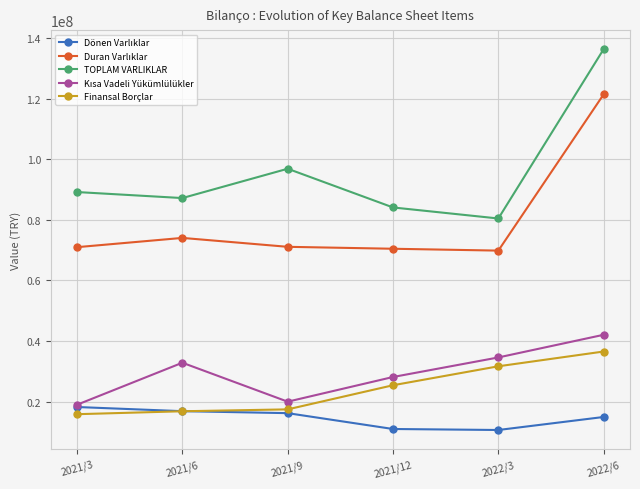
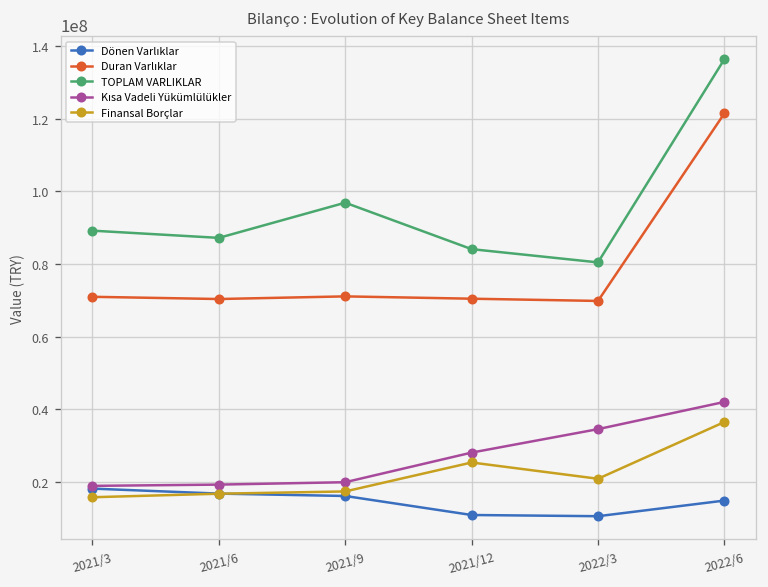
  {
    "Dönen Varlıklar": {
      "2021/9": 16000000,
      "2021/12": 11000000,
      "2022/3": 11000000,
      "2022/6": 15000000
    },
    "Duran Varlıklar": {
      "2021/3": 71000000,
-     "2021/6": 74000000,
+     "2021/6": 70000000,
      "2021/9": 71000000,
      "2021/12": 70000000,
      "2022/3": 70000000,
      "2022/6": 121000000
    },
    "TOPLAM VARLIKLAR": {
      "2021/3": 89000000,
      "2021/6": 87000000,
      "2021/9": 97000000,
      "2021/12": 84000000,
      "2022/3": 80000000,
      "2022/6": 136000000
    },
    "Kısa Vadeli Yükümlülükler": {
-     "2021/6": 33000000,
+     "2021/6": 19000000,
      "2021/9": 20000000,
      "2021/12": 28000000,
      "2022/3": 35000000,
      "2022/6": 42000000
    },
    "Finansal Borçlar": {
      "2021/3": 16000000,
      "2021/9": 17000000,
      "2021/12": 25000000,
-     "2022/3": 32000000,
+     "2022/3": 21000000,
      "2022/6": 37000000
    }
  }
